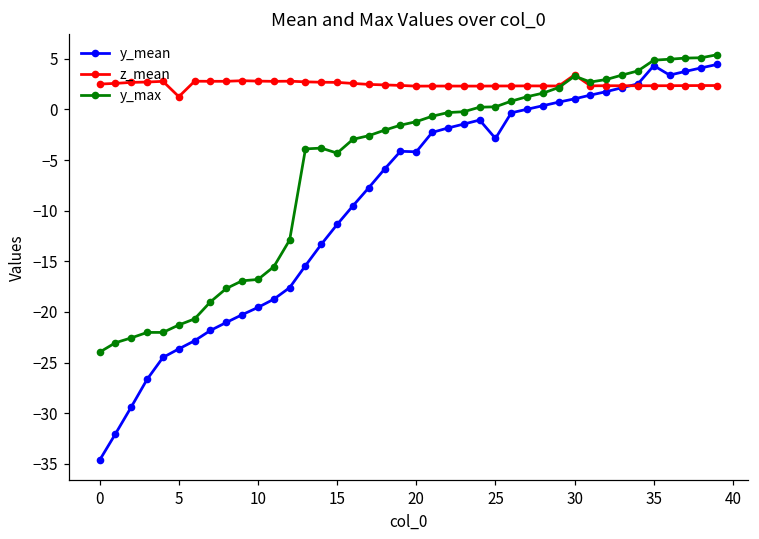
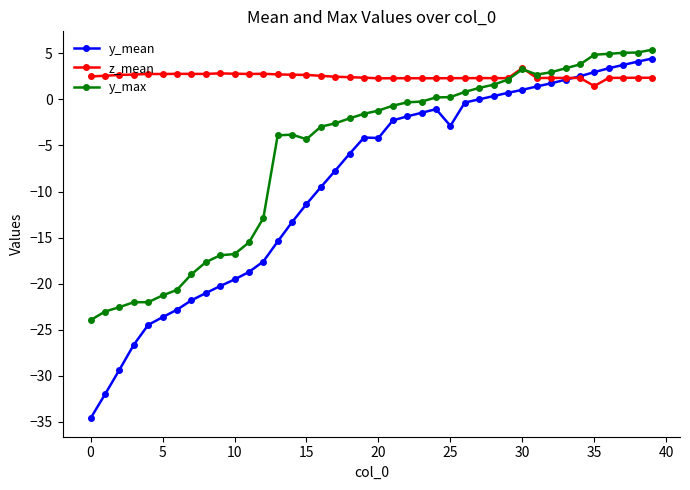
  {
    "y_mean": {
      "0": -35,
      "5": -24,
      "10": -20,
      "15": -11,
      "20": -4,
      "25": -3,
      "30": 1,
-     "35": 4
+     "35": 3
    },
    "z_mean": {
      "0": 2,
-     "5": 1,
+     "5": 3,
      "10": 3,
      "15": 3,
      "20": 2,
      "25": 2,
-     "35": 2
+     "35": 1
    },
    "y_max": {
      "0": -24,
      "5": -21,
      "10": -17,
      "15": -4,
      "20": -1,
      "25": 0,
      "35": 5
    }
  }
